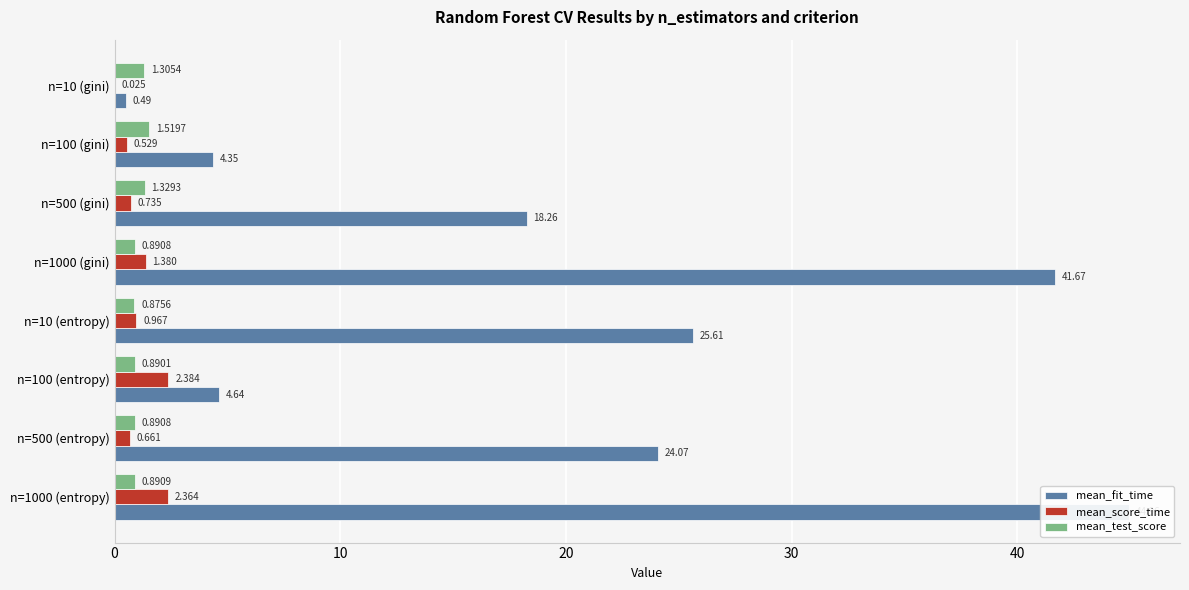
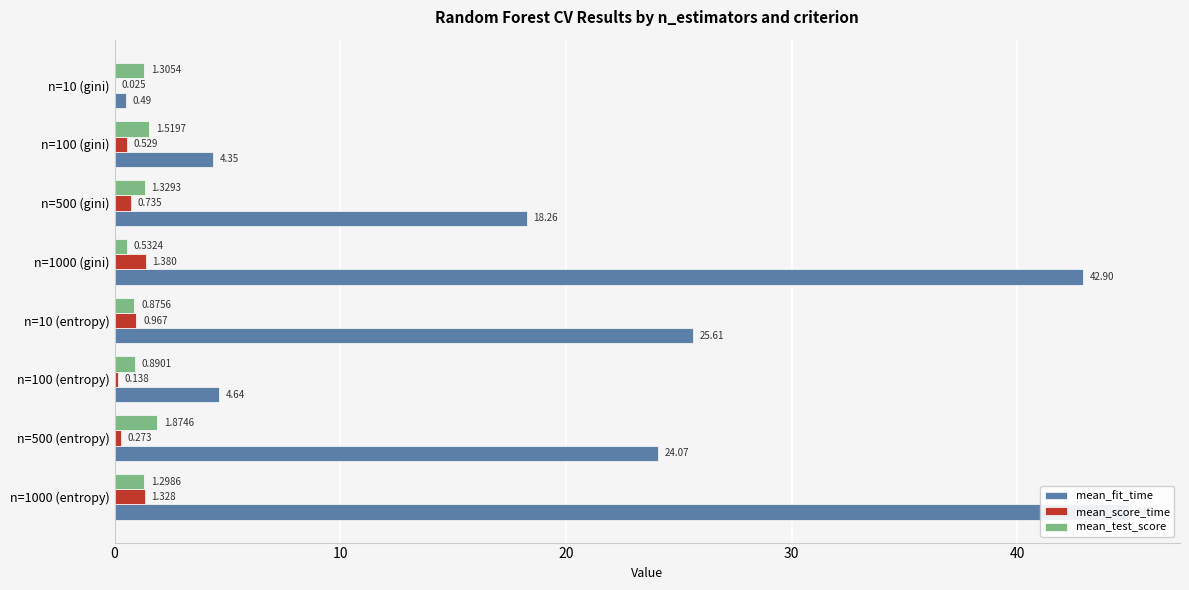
  {
    "mean_fit_time": {
      "n=10 (gini)": 0.49,
      "n=100 (gini)": 4.35,
      "n=500 (gini)": 18.26,
-     "n=1000 (gini)": 41.67,
+     "n=1000 (gini)": 42.90,
      "n=10 (entropy)": 25.61,
      "n=100 (entropy)": 4.64,
      "n=500 (entropy)": 24.07
    },
    "mean_score_time": {
      "n=10 (gini)": 0.025,
      "n=100 (gini)": 0.529,
      "n=500 (gini)": 0.735,
      "n=1000 (gini)": 1.380,
      "n=10 (entropy)": 0.967,
-     "n=100 (entropy)": 2.384,
-     "n=500 (entropy)": 0.661,
-     "n=1000 (entropy)": 2.364
+     "n=100 (entropy)": 0.138,
+     "n=500 (entropy)": 0.273,
+     "n=1000 (entropy)": 1.328
    },
    "mean_test_score": {
      "n=10 (gini)": 1.3054,
      "n=100 (gini)": 1.5197,
      "n=500 (gini)": 1.3293,
-     "n=1000 (gini)": 0.8908,
+     "n=1000 (gini)": 0.5324,
      "n=10 (entropy)": 0.8756,
      "n=100 (entropy)": 0.8901,
-     "n=500 (entropy)": 0.8908,
-     "n=1000 (entropy)": 0.8909
+     "n=500 (entropy)": 1.8746,
+     "n=1000 (entropy)": 1.2986
    }
  }
